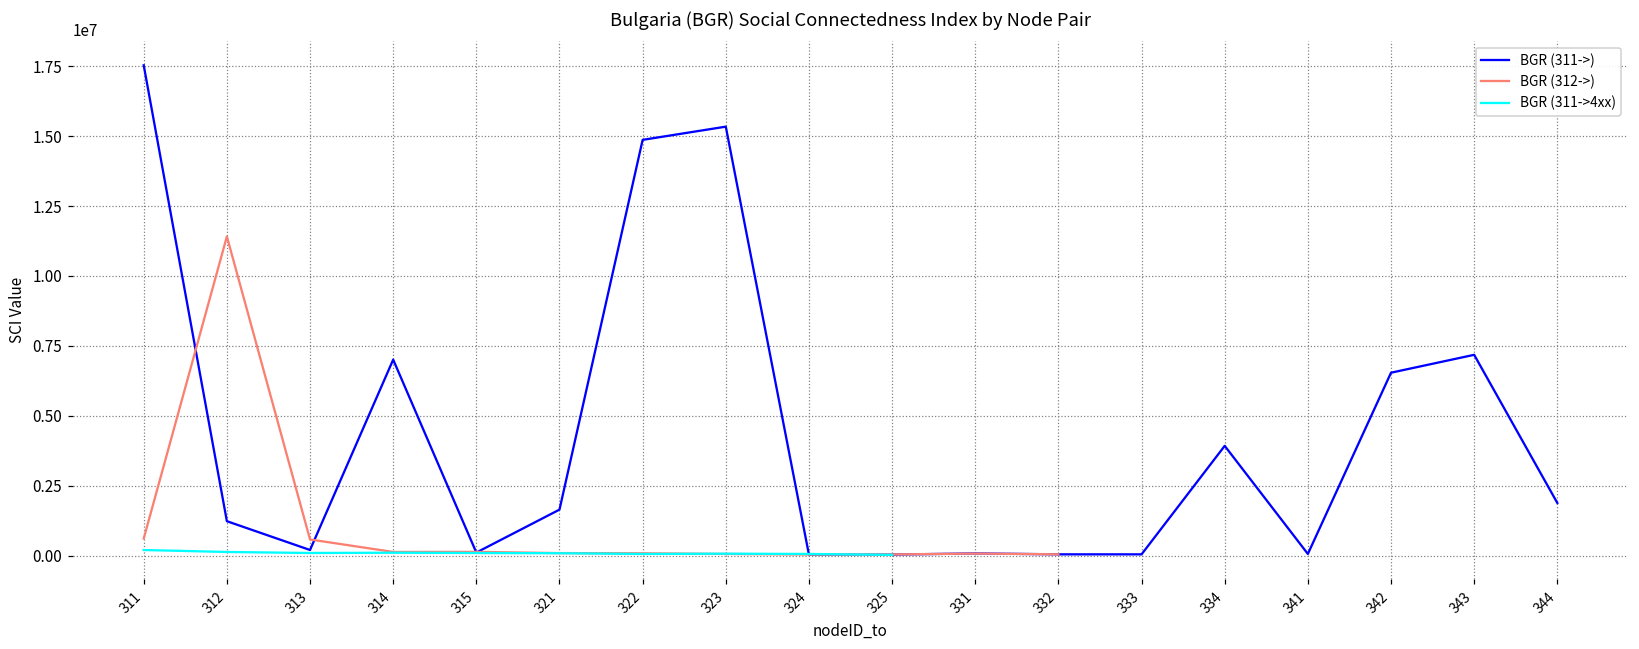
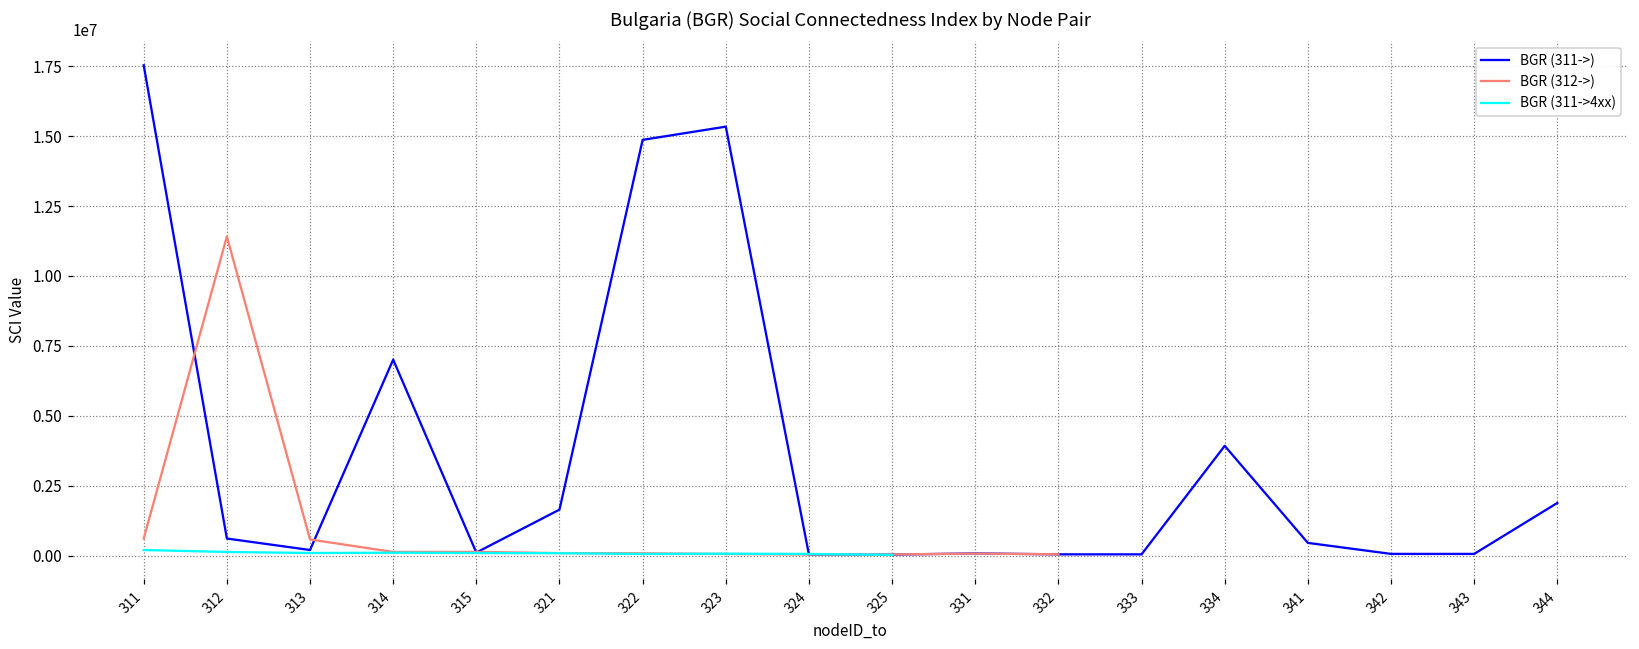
  {
    "BGR (311->)": {
      "311": 17500000,
-     "312": 1200000,
+     "312": 600000,
      "313": 200000,
      "314": 7000000,
      "321": 1600000,
      "322": 14900000,
      "323": 15300000,
      "333": 0,
      "334": 3900000,
-     "341": 100000,
-     "342": 6500000,
-     "343": 7200000,
+     "341": 500000,
+     "342": 100000,
+     "343": 100000,
      "344": 1900000
    },
    "BGR (312->)": {
      "311": 600000,
      "312": 11400000,
      "313": 600000
    },
    "BGR (311->4xx)": {
      "311": 200000,
      "312": 100000,
      "313": 100000
    }
  }
